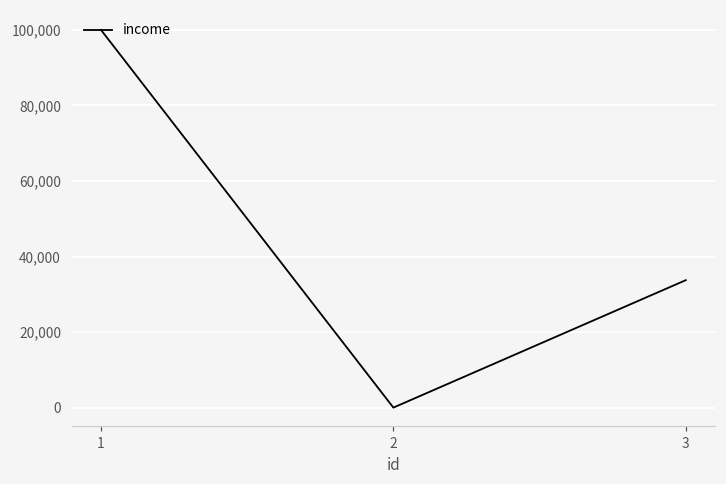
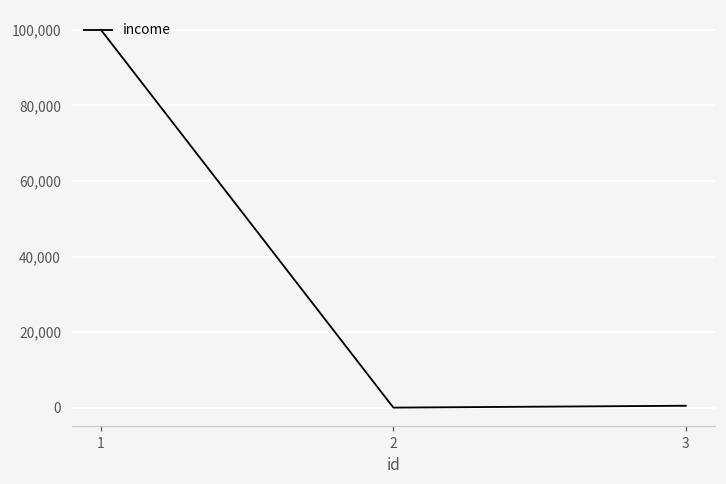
  {
    "1": "100,000",
    "2": "0",
-   "3": "34,000"
+   "3": "1,000"
  }
